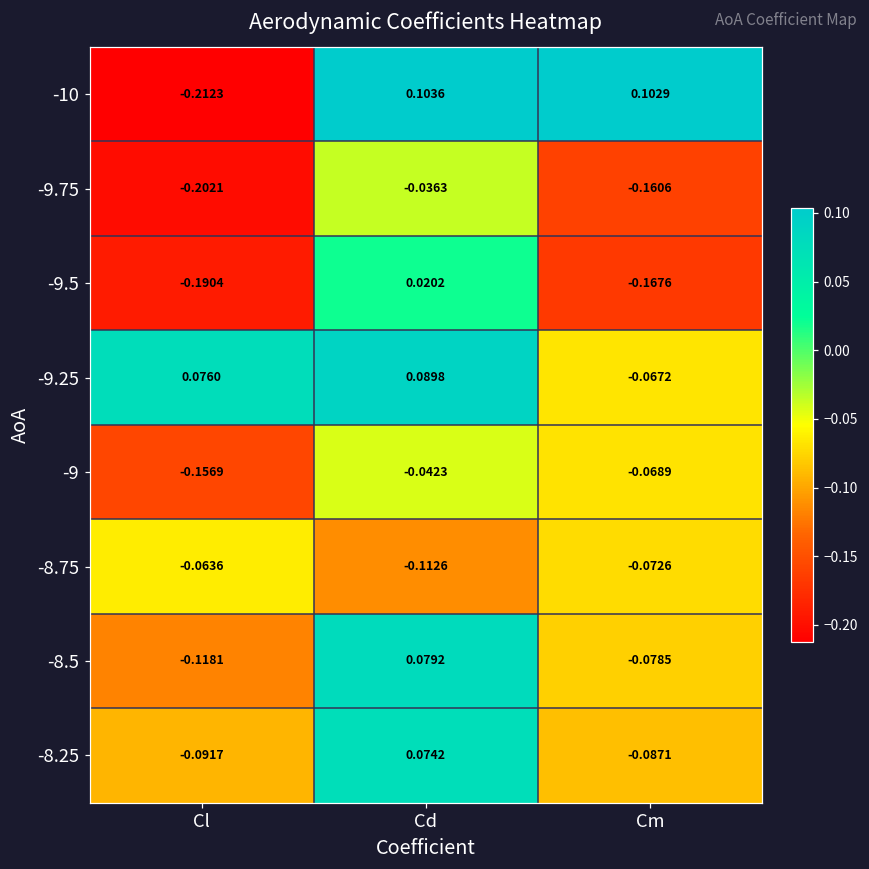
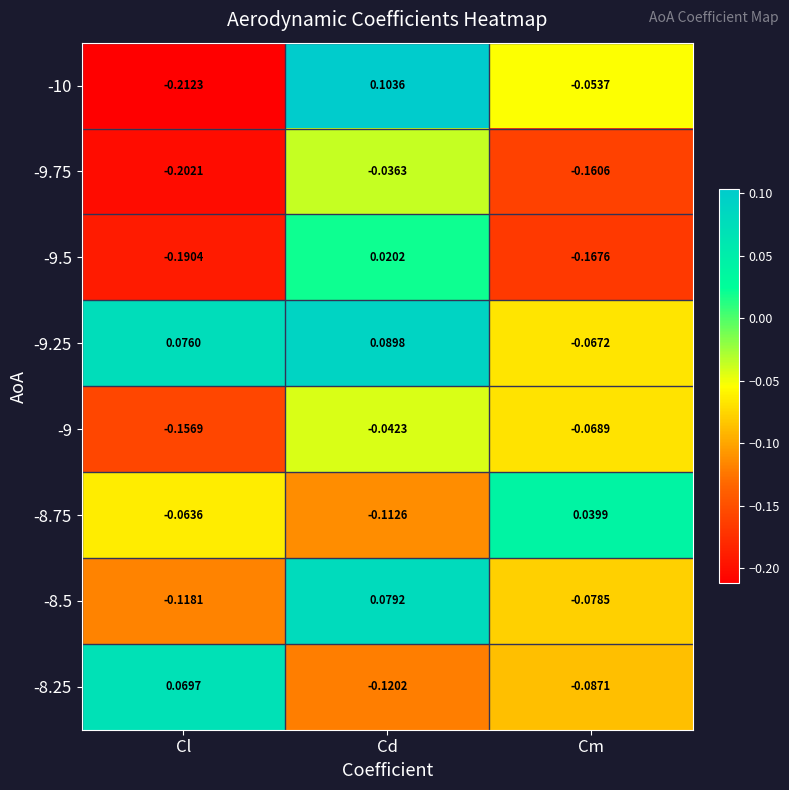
  {
    "-10": {
      "Cl": -0.2123,
      "Cd": 0.1036,
-     "Cm": 0.1029
+     "Cm": -0.0537
    },
    "-9.75": {
      "Cl": -0.2021,
      "Cd": -0.0363,
      "Cm": -0.1606
    },
    "-9.5": {
      "Cl": -0.1904,
      "Cd": 0.0202,
      "Cm": -0.1676
    },
    "-9.25": {
      "Cl": 0.0760,
      "Cd": 0.0898,
      "Cm": -0.0672
    },
    "-9": {
      "Cl": -0.1569,
      "Cd": -0.0423,
      "Cm": -0.0689
    },
    "-8.75": {
      "Cl": -0.0636,
      "Cd": -0.1126,
-     "Cm": -0.0726
+     "Cm": 0.0399
    },
    "-8.5": {
      "Cl": -0.1181,
      "Cd": 0.0792,
      "Cm": -0.0785
    },
    "-8.25": {
-     "Cl": -0.0917,
-     "Cd": 0.0742,
+     "Cl": 0.0697,
+     "Cd": -0.1202,
      "Cm": -0.0871
    }
  }
